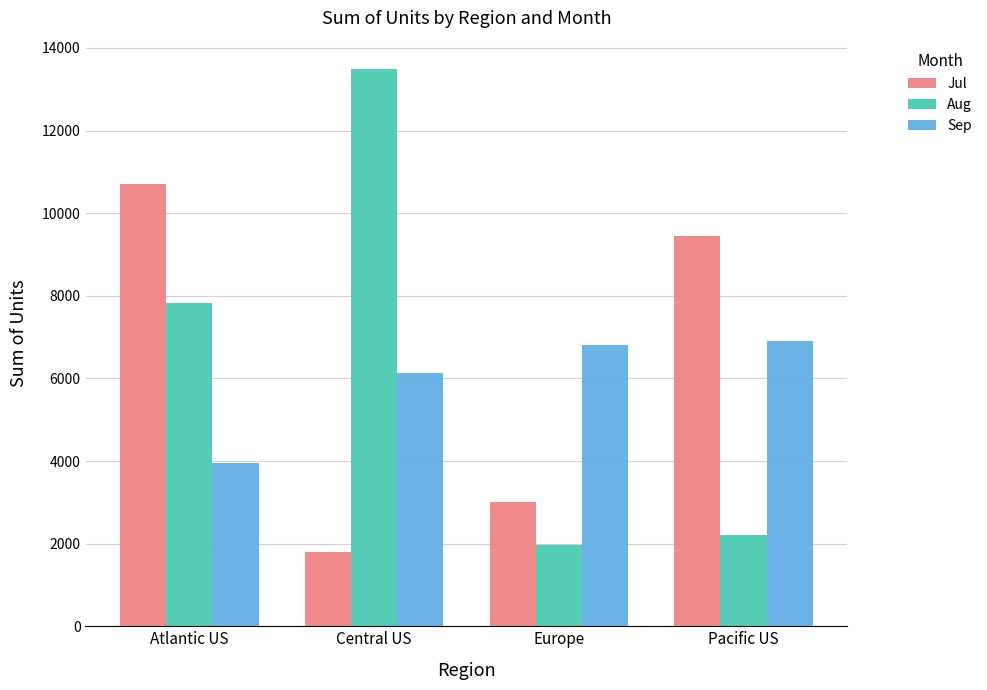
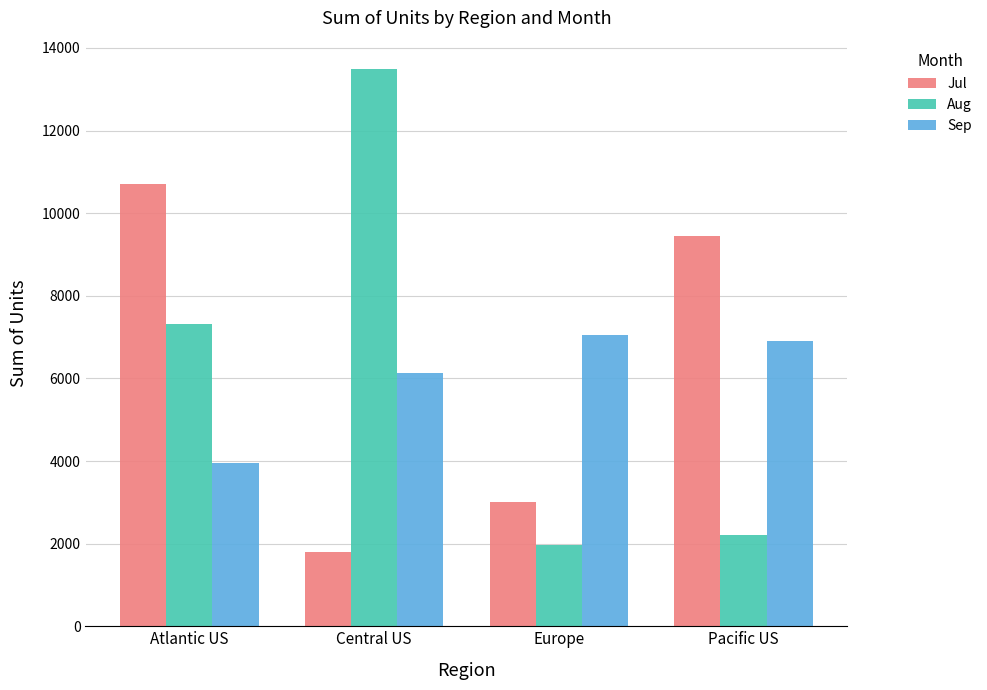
  {
    "Jul": {
      "Atlantic US": 10700,
      "Central US": 1800,
      "Europe": 3000,
      "Pacific US": 9400
    },
    "Aug": {
-     "Atlantic US": 7800,
+     "Atlantic US": 7300,
      "Central US": 13500,
      "Europe": 2000,
      "Pacific US": 2200
    },
    "Sep": {
      "Atlantic US": 4000,
      "Central US": 6100,
-     "Europe": 6800,
+     "Europe": 7100,
      "Pacific US": 6900
    }
  }
